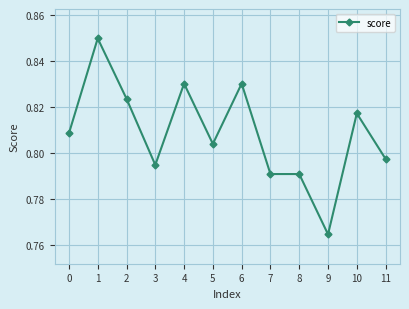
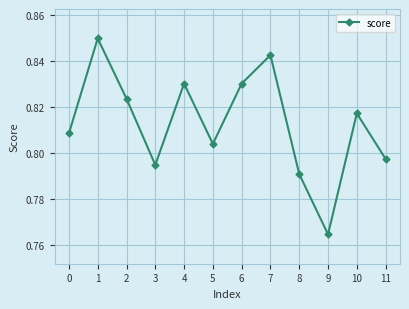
  {
    "0": 0.808,
    "1": 0.850,
    "2": 0.824,
    "3": 0.795,
    "4": 0.830,
    "5": 0.804,
    "6": 0.830,
-   "7": 0.791,
+   "7": 0.842,
    "8": 0.791,
    "9": 0.765,
    "10": 0.817,
    "11": 0.797
  }
